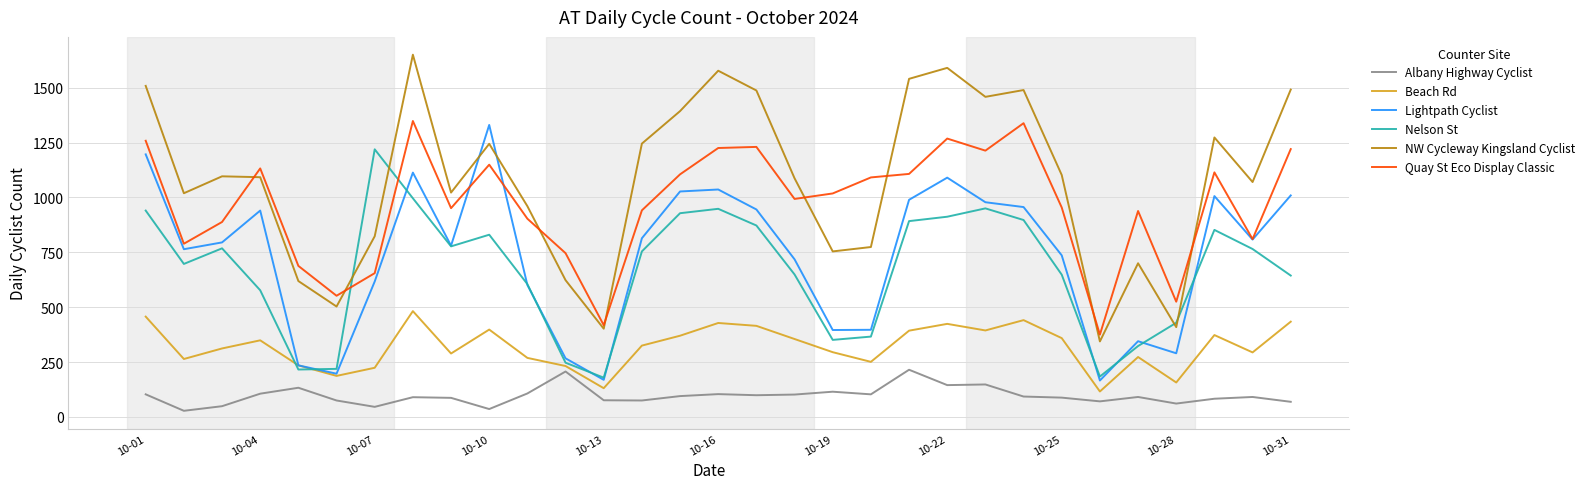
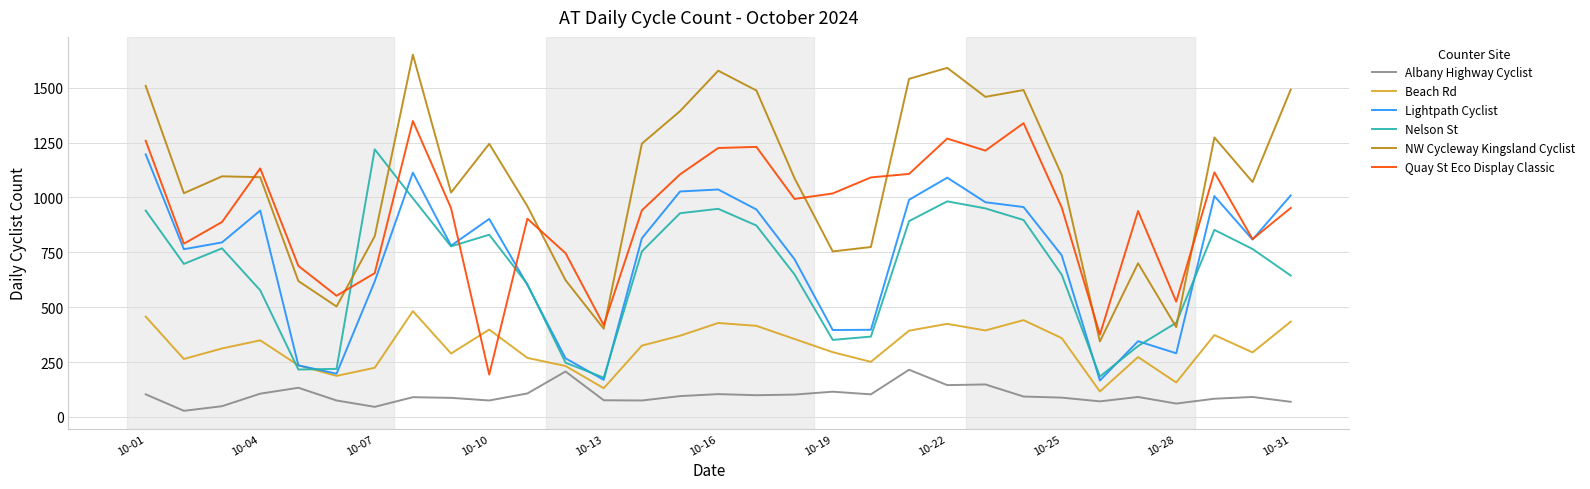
  {
    "Albany Highway Cyclist": {
      "10-01": 100,
      "10-04": 110,
      "10-07": 50,
-     "10-10": 40,
+     "10-10": 80,
      "10-13": 80,
      "10-16": 100,
      "10-19": 120,
      "10-22": 150,
      "10-25": 90,
      "10-28": 60,
      "10-31": 70
    },
    "Lightpath Cyclist": {
      "10-01": 1200,
      "10-04": 940,
      "10-07": 620,
-     "10-10": 1330,
+     "10-10": 900,
      "10-16": 1040,
      "10-19": 400,
      "10-22": 1090,
      "10-25": 740,
      "10-28": 290,
      "10-31": 1010
    },
    "Nelson St": {
      "10-01": 940,
      "10-04": 580,
      "10-07": 1220,
      "10-10": 830,
      "10-16": 950,
      "10-19": 350,
-     "10-22": 910,
+     "10-22": 980,
      "10-25": 650,
      "10-28": 430,
      "10-31": 640
    },
    "Quay St Eco Display Classic": {
      "10-01": 1260,
      "10-04": 1130,
      "10-07": 660,
-     "10-10": 1150,
+     "10-10": 190,
      "10-13": 420,
      "10-16": 1230,
      "10-19": 1020,
      "10-22": 1270,
      "10-25": 950,
      "10-28": 530,
-     "10-31": 1220
+     "10-31": 950
    }
  }
